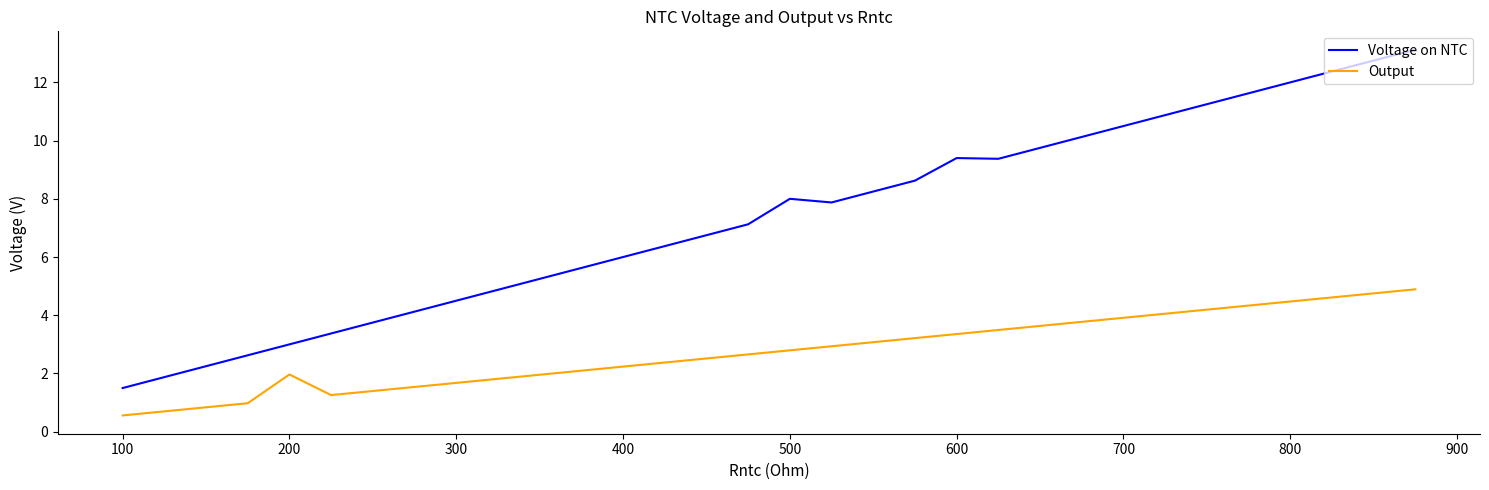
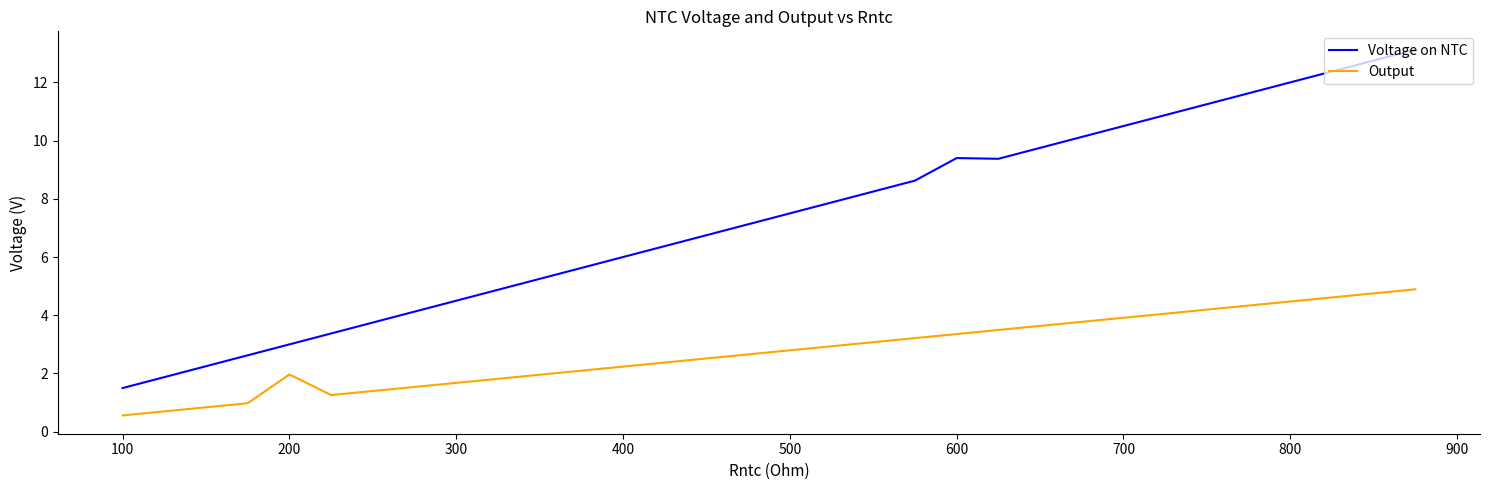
  {
    "Voltage on NTC": {
      "100": 1.5,
      "200": 3.0,
      "300": 4.5,
      "400": 6.0,
-     "500": 8.0,
+     "500": 7.5,
      "600": 9.4,
      "700": 10.5,
      "800": 12.0
    },
    "Output": {
      "100": 0.6,
      "200": 2.0,
      "300": 1.7,
      "400": 2.2,
      "500": 2.8,
      "600": 3.4,
      "700": 3.9,
      "800": 4.5
    }
  }
